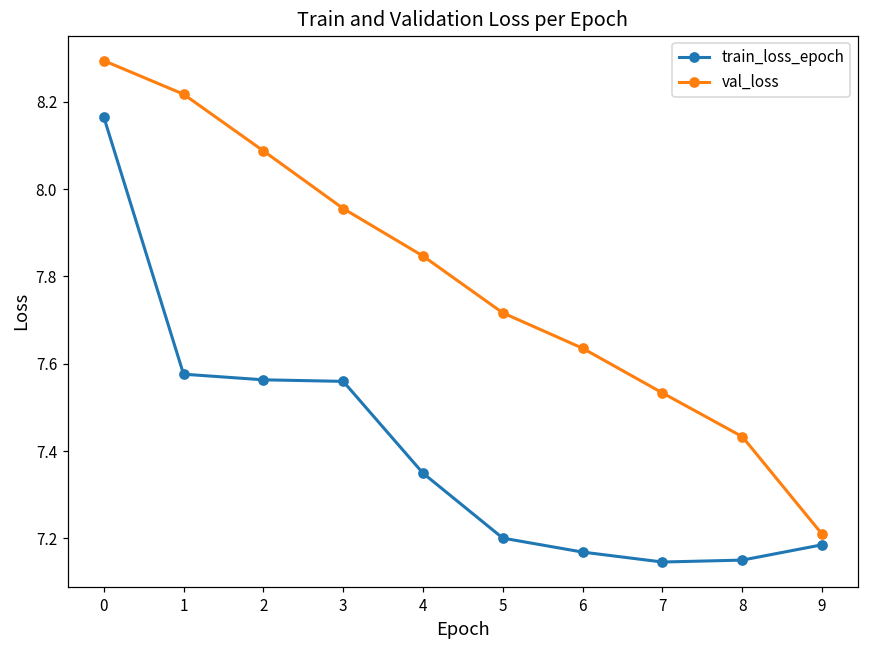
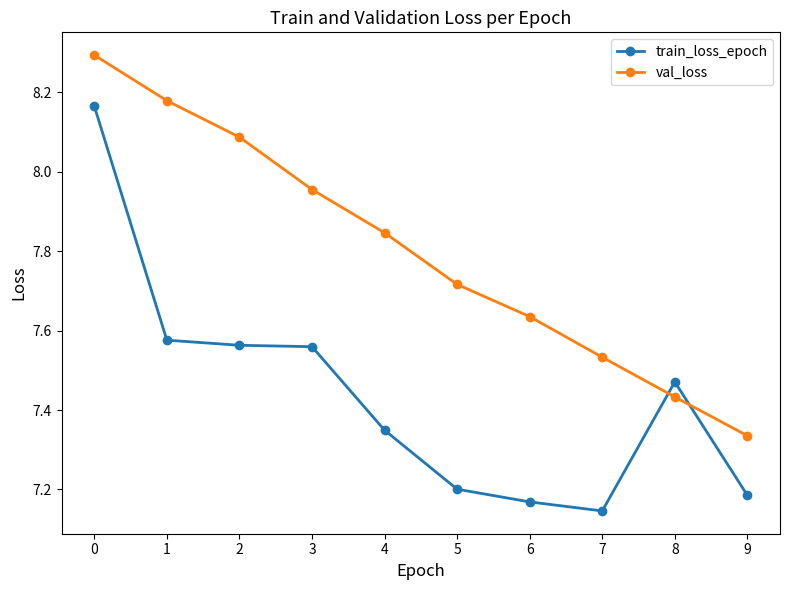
  {
    "train_loss_epoch": {
      "0": 8.17,
      "1": 7.58,
      "2": 7.56,
      "3": 7.56,
      "4": 7.35,
      "5": 7.20,
      "6": 7.17,
      "7": 7.15,
-     "8": 7.15,
+     "8": 7.47,
      "9": 7.19
    },
    "val_loss": {
      "0": 8.29,
-     "1": 8.22,
+     "1": 8.18,
      "2": 8.09,
      "3": 7.96,
      "4": 7.85,
      "5": 7.72,
      "6": 7.64,
      "7": 7.53,
      "8": 7.43,
-     "9": 7.21
+     "9": 7.34
    }
  }
